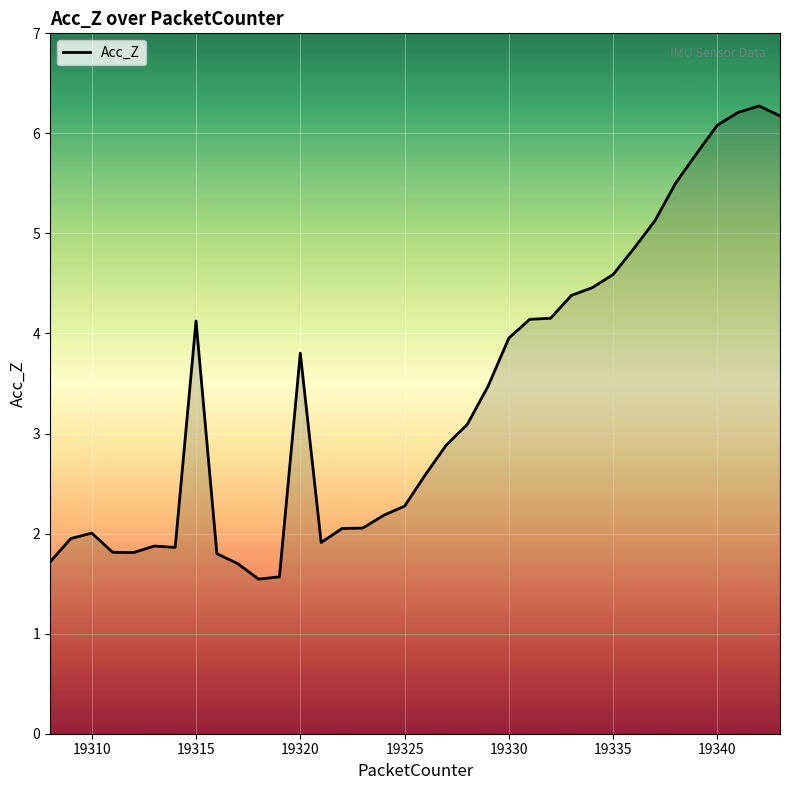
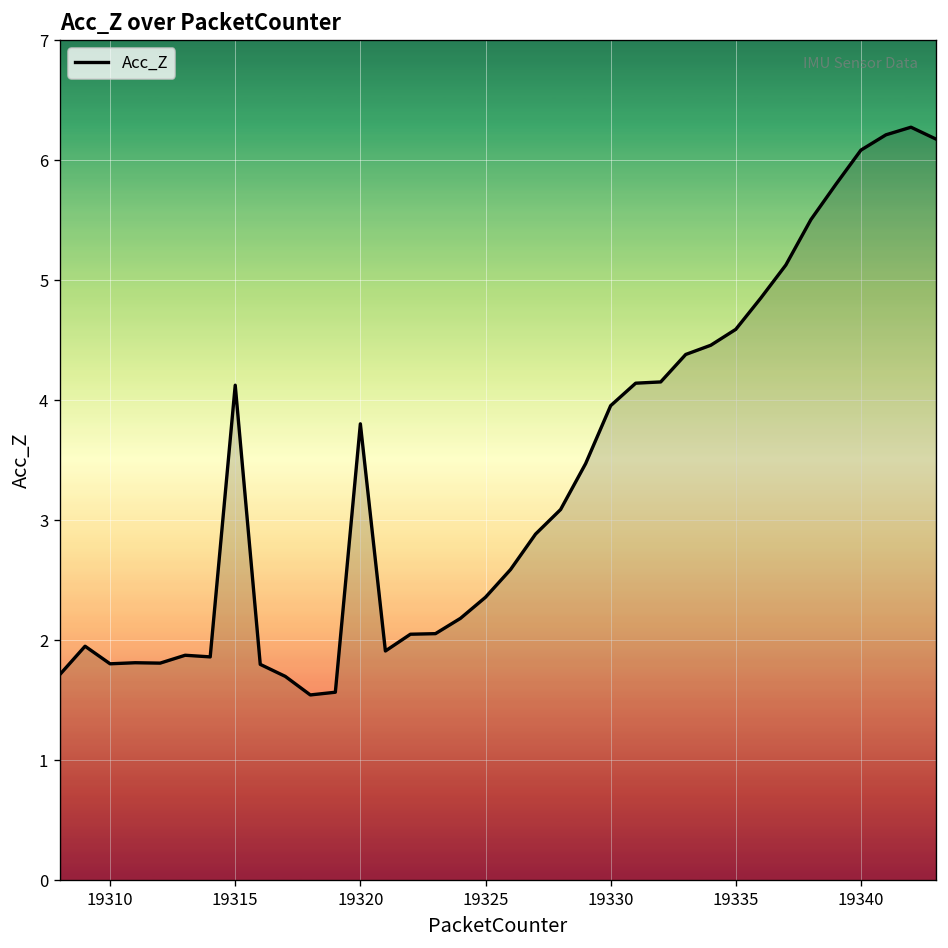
  {
-   "19310": 2.01,
+   "19310": 1.80,
    "19315": 4.12,
    "19320": 3.80,
-   "19325": 2.28,
+   "19325": 2.36,
    "19330": 3.95,
    "19335": 4.59,
    "19340": 6.08
  }
